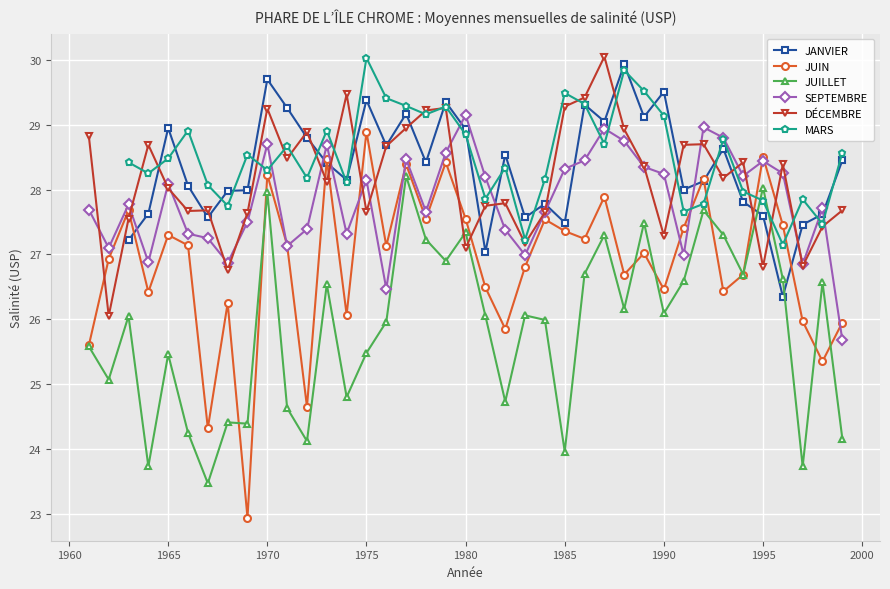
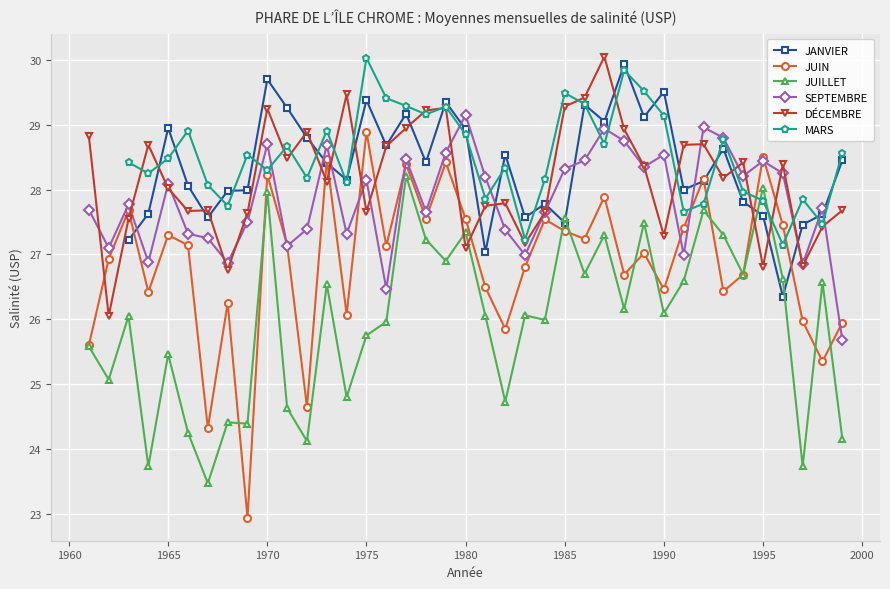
  {
    "JANVIER": {
      "1965": 29.0,
      "1970": 29.7,
      "1975": 29.4,
      "1980": 28.9,
      "1985": 27.5,
      "1990": 29.5,
      "1995": 27.6
    },
    "JUILLET": {
      "1965": 25.5,
      "1970": 28.0,
-     "1975": 25.5,
+     "1975": 25.8,
      "1980": 27.3,
-     "1985": 24.0,
+     "1985": 27.6,
      "1990": 26.1,
      "1995": 28.0
    },
    "SEPTEMBRE": {
      "1965": 28.1,
      "1970": 28.7,
      "1975": 28.2,
      "1980": 29.2,
      "1985": 28.3,
-     "1990": 28.2,
+     "1990": 28.5,
      "1995": 28.4
    },
    "MARS": {
      "1965": 28.5,
      "1970": 28.3,
      "1975": 30.0,
      "1980": 28.9,
      "1985": 29.5,
      "1990": 29.1,
      "1995": 27.8
    }
  }
